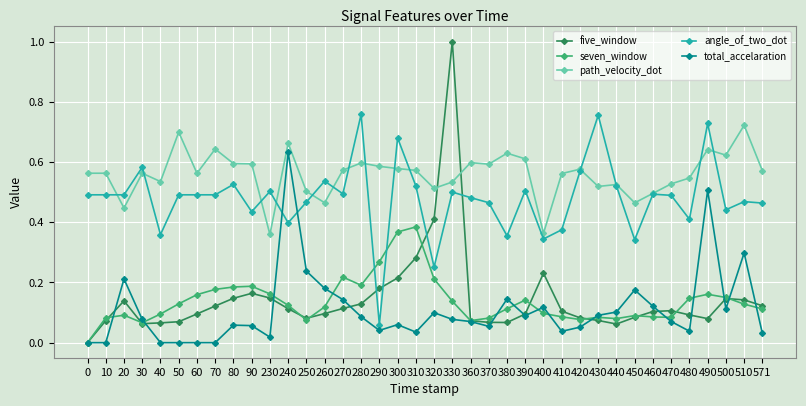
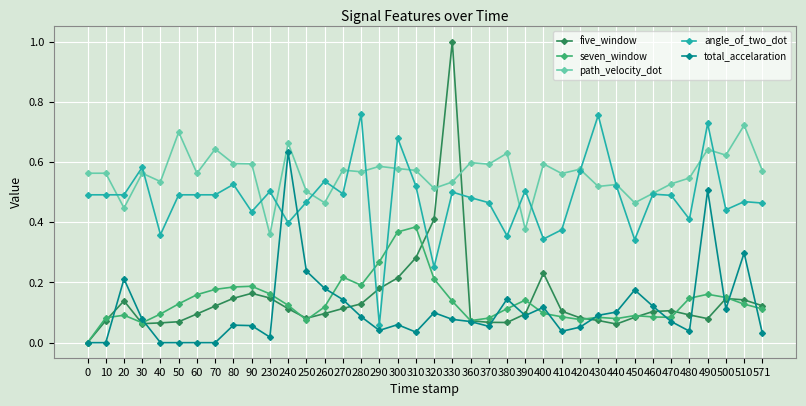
  {
    "path_velocity_dot": {
      "0": 0.56,
      "10": 0.56,
      "20": 0.45,
      "30": 0.56,
      "40": 0.53,
      "50": 0.70,
      "60": 0.56,
      "70": 0.64,
      "80": 0.59,
      "90": 0.59,
      "230": 0.36,
      "240": 0.66,
      "250": 0.50,
      "260": 0.46,
      "270": 0.57,
-     "280": 0.60,
+     "280": 0.57,
      "290": 0.59,
      "300": 0.58,
      "310": 0.57,
      "320": 0.51,
      "330": 0.53,
      "360": 0.60,
      "370": 0.59,
      "380": 0.63,
-     "390": 0.61,
-     "400": 0.36,
+     "390": 0.38,
+     "400": 0.59,
      "410": 0.56,
      "430": 0.52,
      "450": 0.46,
      "470": 0.53,
      "480": 0.55,
      "490": 0.64,
      "500": 0.62,
      "510": 0.72,
      "571": 0.57
    }
  }
